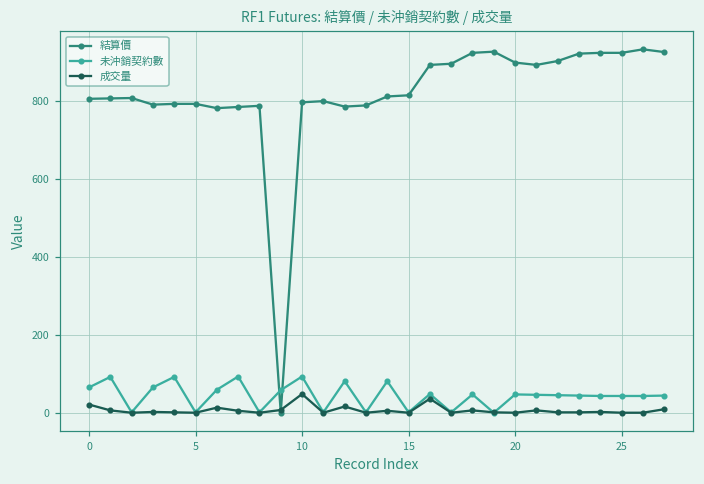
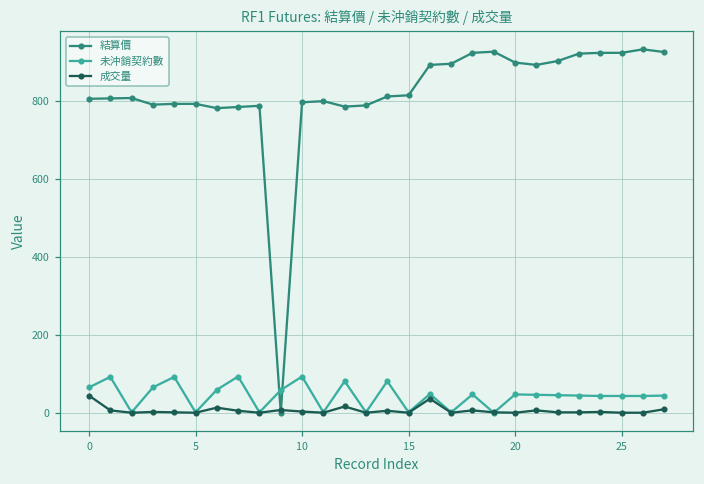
  {
    "成交量": {
-     "0": 20,
-     "10": 50,
+     "0": 40,
+     "10": 0,
      "20": 0,
      "25": 0
    }
  }
